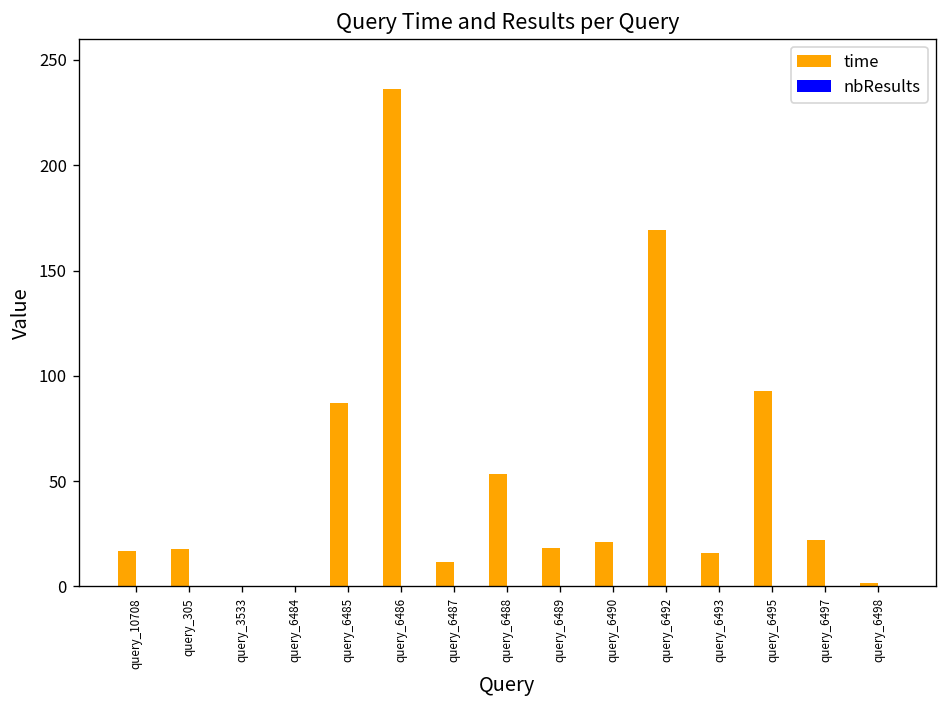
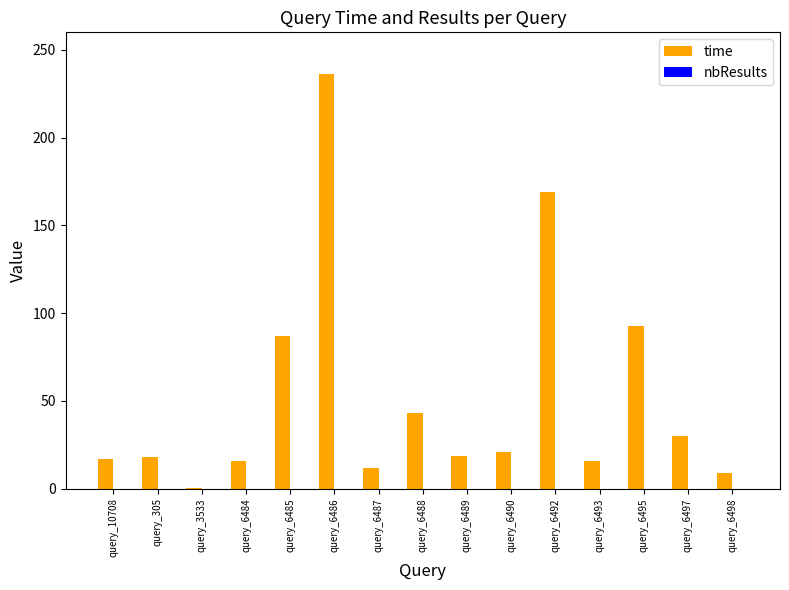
  {
    "time": {
      "query_10708": 17,
      "query_305": 18,
-     "query_6484": 0,
+     "query_6484": 16,
      "query_6485": 87,
      "query_6486": 236,
      "query_6487": 12,
-     "query_6488": 54,
+     "query_6488": 43,
      "query_6489": 18,
      "query_6490": 21,
      "query_6492": 169,
      "query_6493": 16,
      "query_6495": 93,
-     "query_6497": 22,
-     "query_6498": 2
+     "query_6497": 30,
+     "query_6498": 9
    },
    "nbResults": {
      "query_10708": 0,
      "query_305": 0,
      "query_3533": 0,
      "query_6484": 0,
      "query_6485": 0,
      "query_6486": 0,
      "query_6487": 0,
      "query_6488": 0,
      "query_6489": 0,
      "query_6490": 0,
      "query_6492": 0,
      "query_6493": 0,
      "query_6495": 0,
      "query_6497": 0,
      "query_6498": 0
    }
  }
